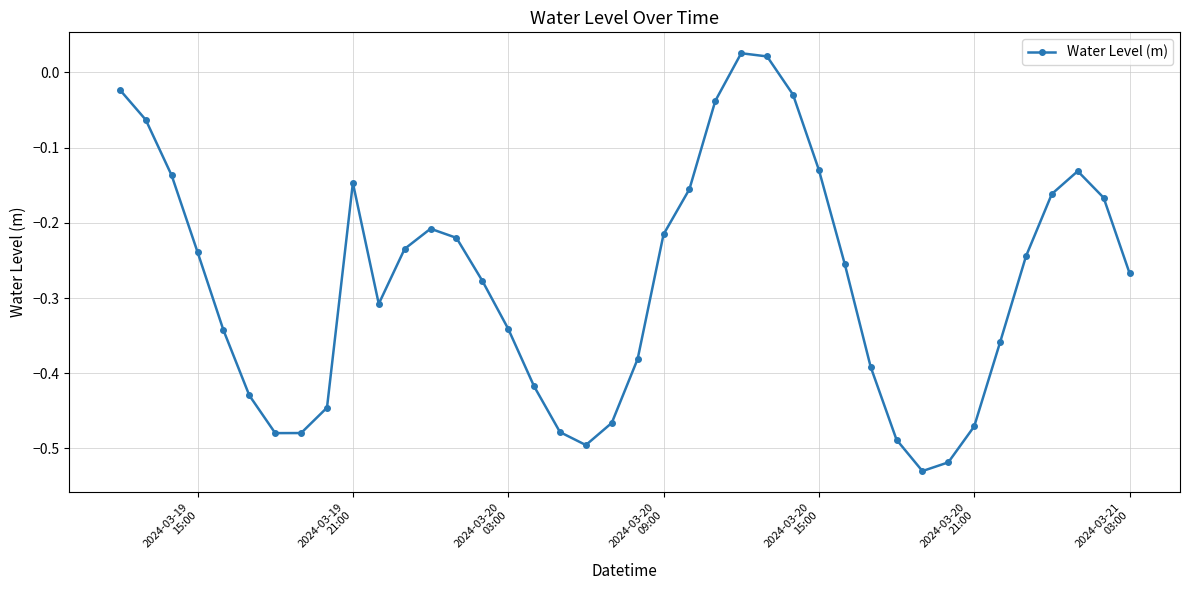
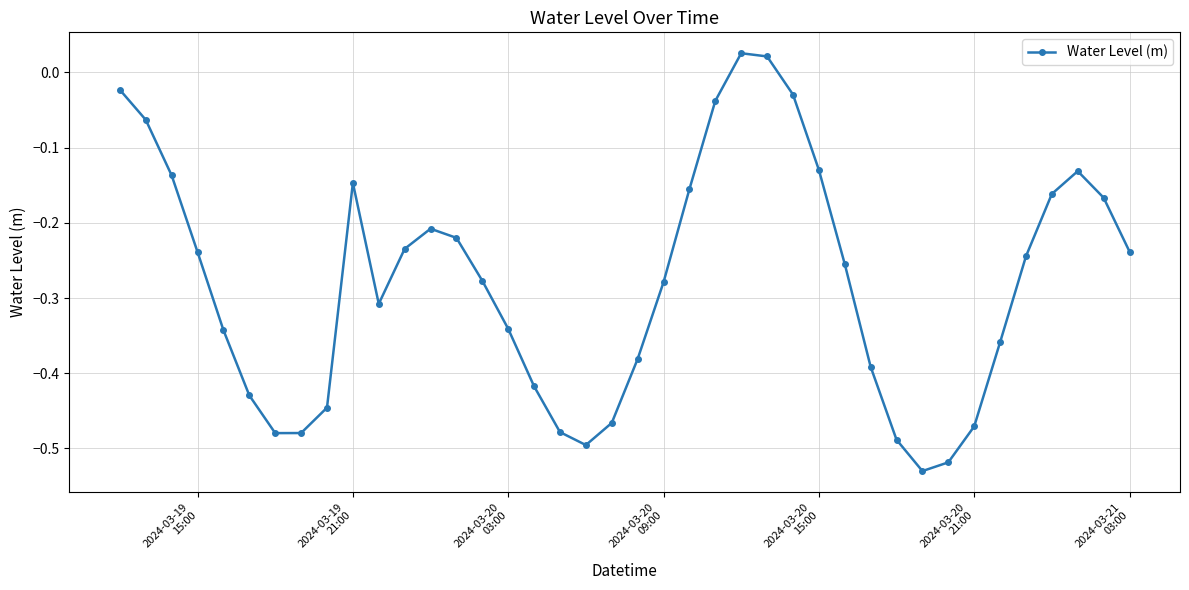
  {
    "2024-03-19 15:00": -0.24,
    "2024-03-19 21:00": -0.15,
    "2024-03-20 03:00": -0.34,
-   "2024-03-20 09:00": -0.22,
+   "2024-03-20 09:00": -0.28,
    "2024-03-20 15:00": -0.13,
    "2024-03-20 21:00": -0.47,
-   "2024-03-21 03:00": -0.27
+   "2024-03-21 03:00": -0.24
  }
